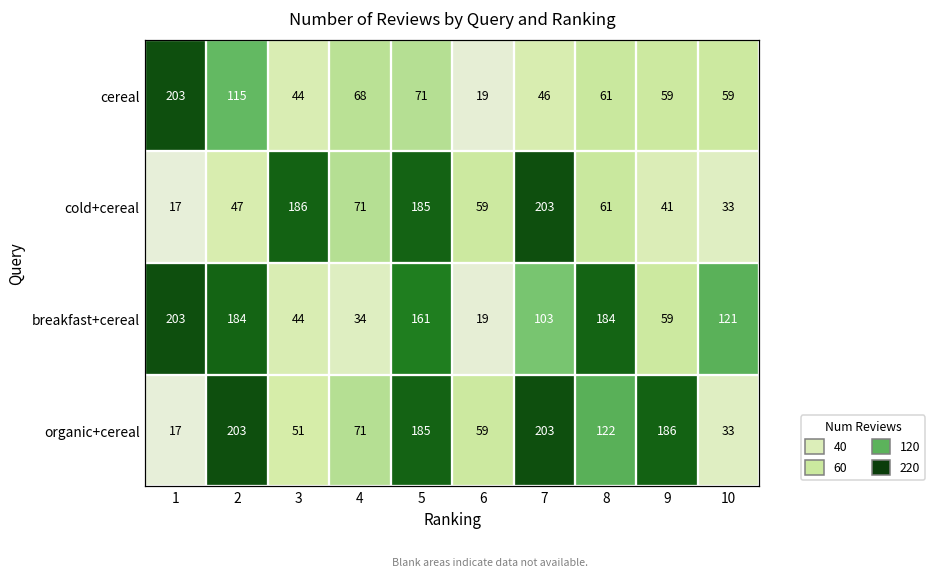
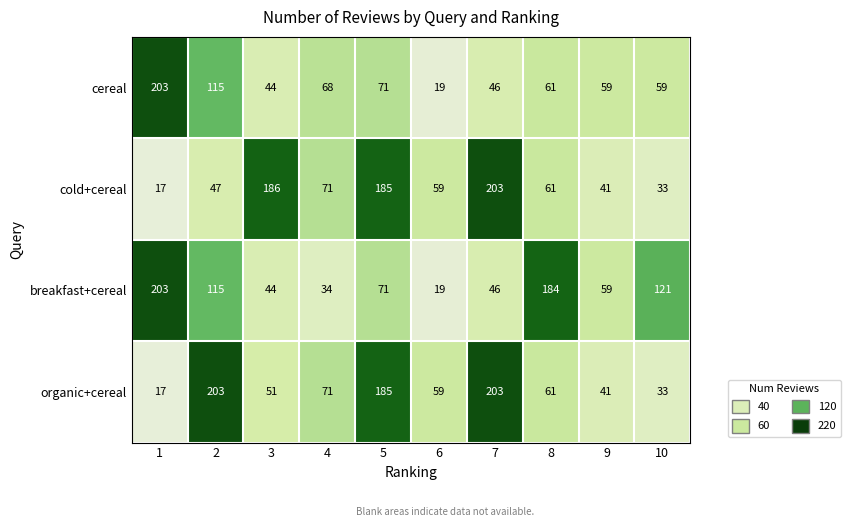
  {
    "cereal": {
      "1": 203,
      "2": 115,
      "3": 44,
      "4": 68,
      "5": 71,
      "6": 19,
      "7": 46,
      "8": 61,
      "9": 59,
      "10": 59
    },
    "cold+cereal": {
      "1": 17,
      "2": 47,
      "3": 186,
      "4": 71,
      "5": 185,
      "6": 59,
      "7": 203,
      "8": 61,
      "9": 41,
      "10": 33
    },
    "breakfast+cereal": {
      "1": 203,
-     "2": 184,
+     "2": 115,
      "3": 44,
      "4": 34,
-     "5": 161,
+     "5": 71,
      "6": 19,
-     "7": 103,
+     "7": 46,
      "8": 184,
      "9": 59,
      "10": 121
    },
    "organic+cereal": {
      "1": 17,
      "2": 203,
      "3": 51,
      "4": 71,
      "5": 185,
      "6": 59,
      "7": 203,
-     "8": 122,
-     "9": 186,
+     "8": 61,
+     "9": 41,
      "10": 33
    }
  }
